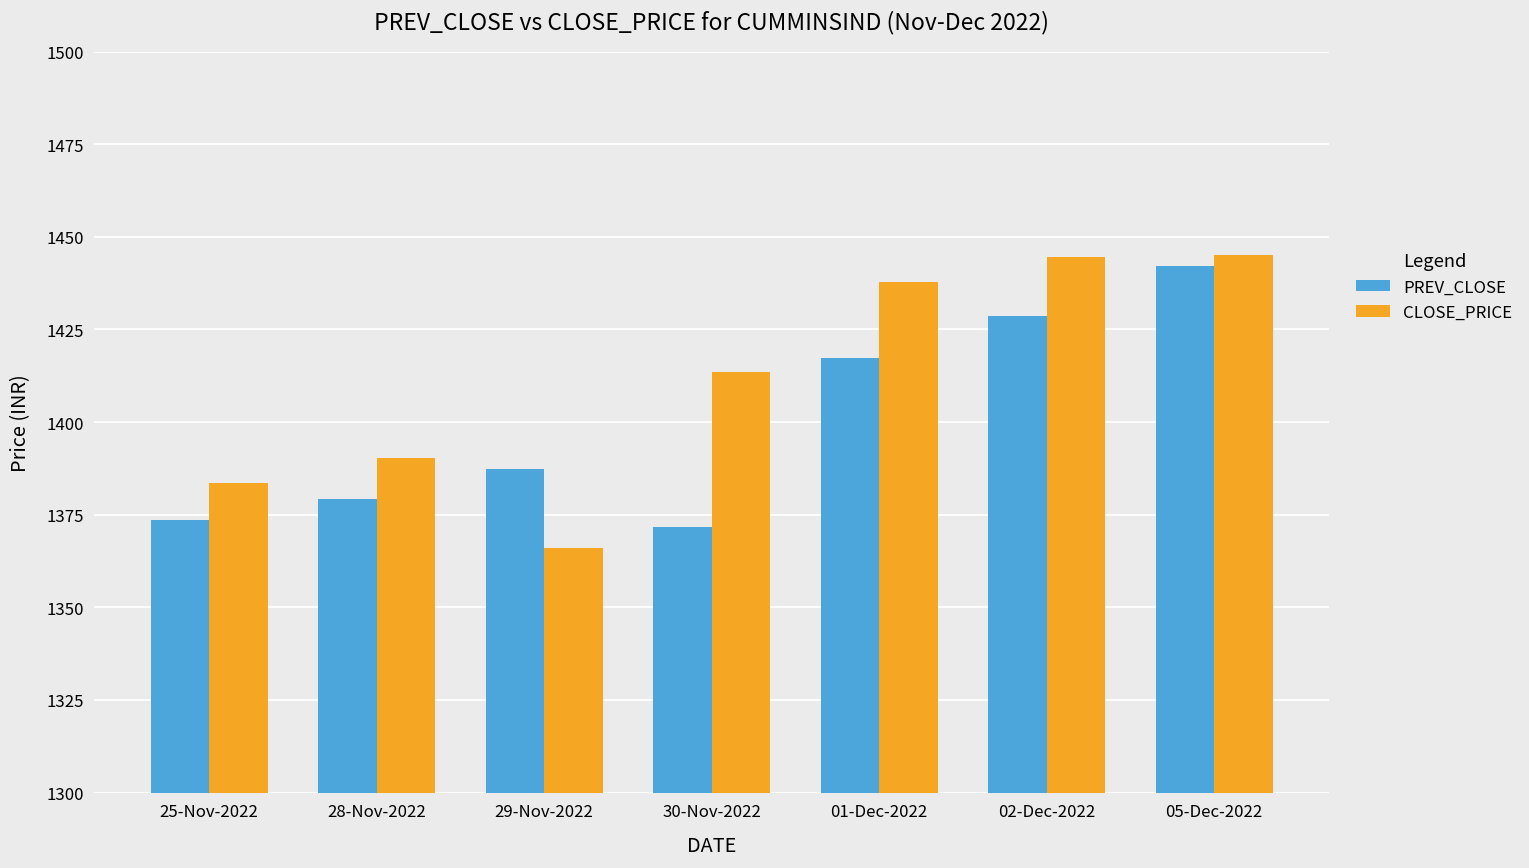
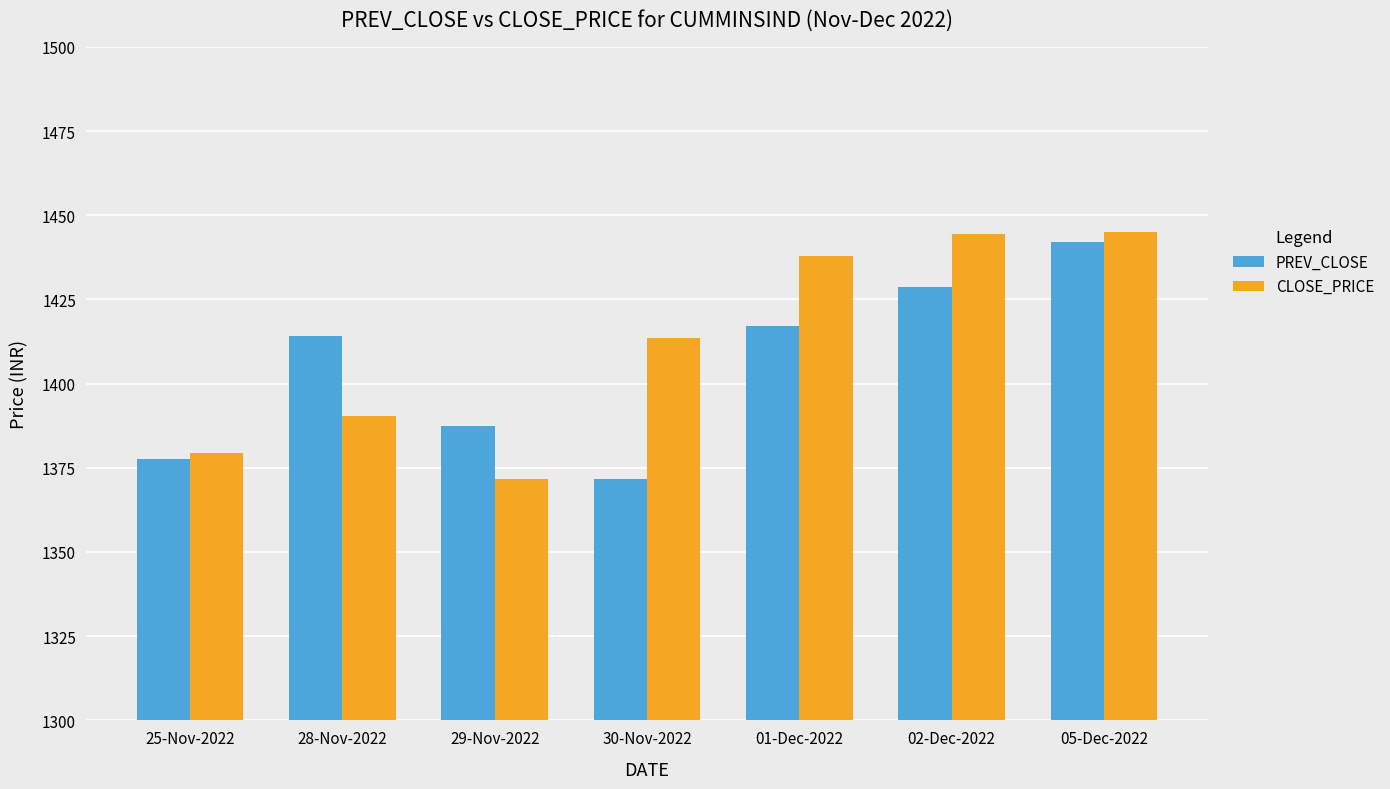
  {
    "PREV_CLOSE": {
-     "25-Nov-2022": 1373,
-     "28-Nov-2022": 1379,
+     "25-Nov-2022": 1378,
+     "28-Nov-2022": 1414,
      "29-Nov-2022": 1387,
      "30-Nov-2022": 1372,
      "01-Dec-2022": 1417,
      "02-Dec-2022": 1429,
      "05-Dec-2022": 1442
    },
    "CLOSE_PRICE": {
-     "25-Nov-2022": 1384,
+     "25-Nov-2022": 1379,
      "28-Nov-2022": 1390,
-     "29-Nov-2022": 1366,
+     "29-Nov-2022": 1372,
      "30-Nov-2022": 1414,
      "01-Dec-2022": 1438,
      "02-Dec-2022": 1445,
      "05-Dec-2022": 1445
    }
  }
